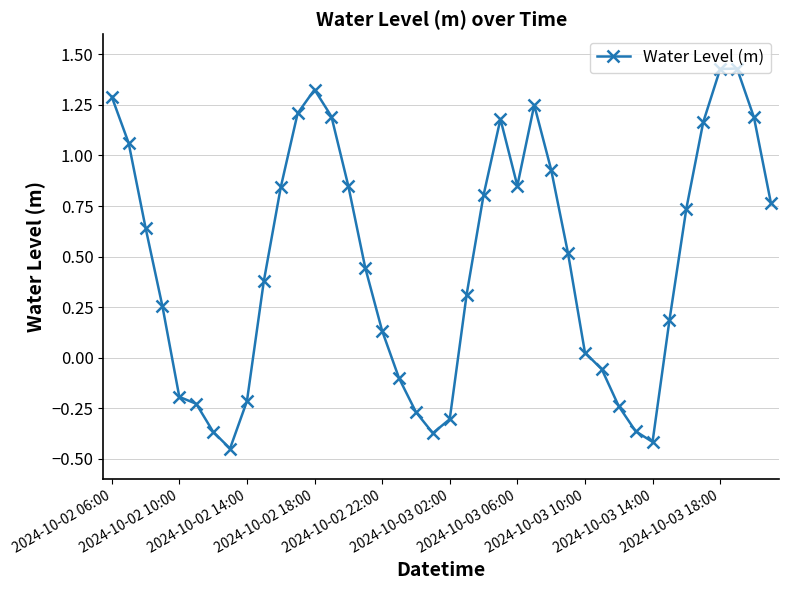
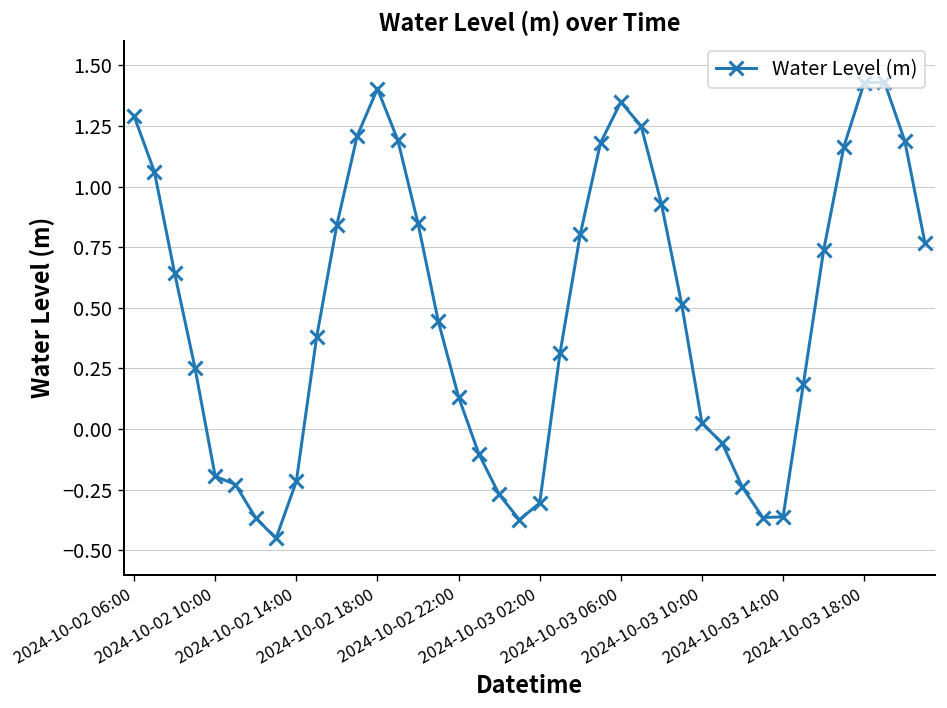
  {
    "2024-10-02 06:00": 1.29,
    "2024-10-02 10:00": -0.19,
    "2024-10-02 14:00": -0.22,
-   "2024-10-02 18:00": 1.33,
+   "2024-10-02 18:00": 1.40,
    "2024-10-02 22:00": 0.13,
    "2024-10-03 02:00": -0.30,
-   "2024-10-03 06:00": 0.85,
+   "2024-10-03 06:00": 1.35,
    "2024-10-03 10:00": 0.03,
-   "2024-10-03 14:00": -0.42
+   "2024-10-03 14:00": -0.36
  }
